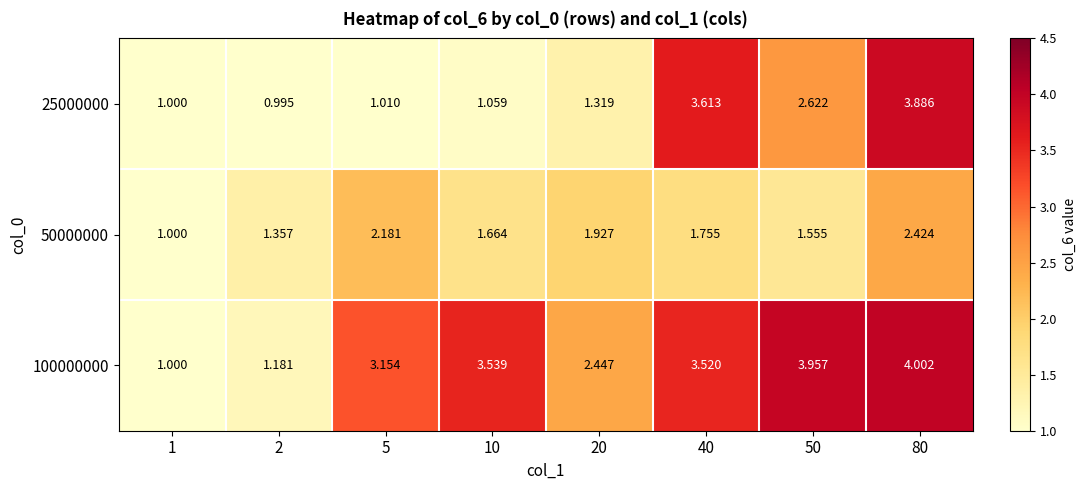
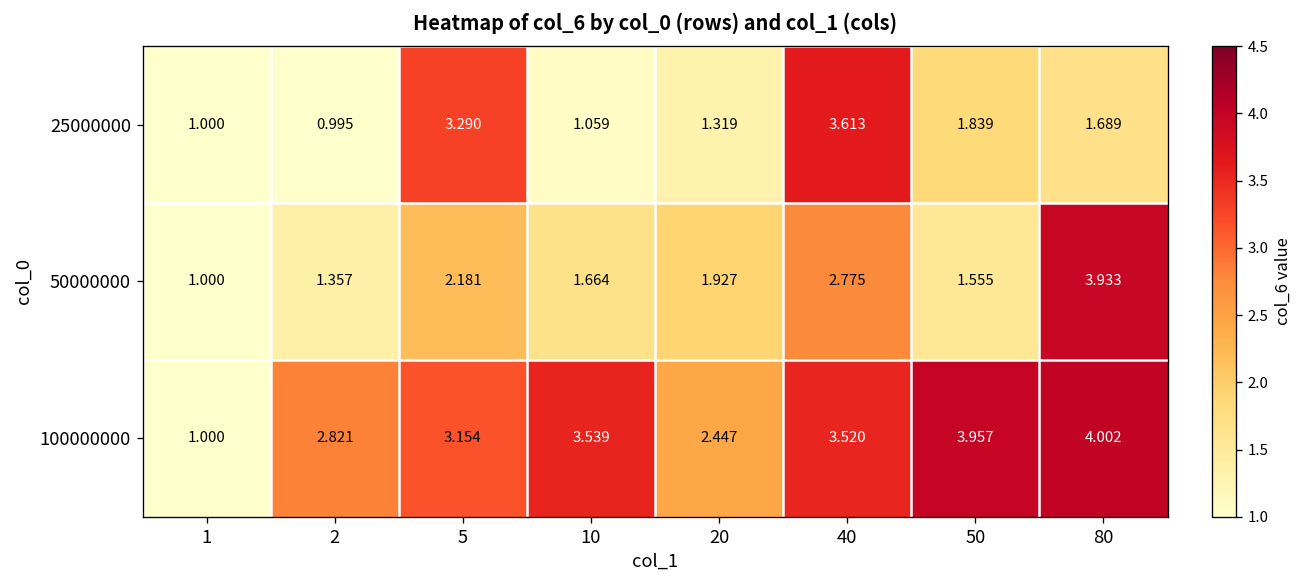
  {
    "25000000": {
      "1": 1.000,
      "2": 0.995,
-     "5": 1.010,
+     "5": 3.290,
      "10": 1.059,
      "20": 1.319,
      "40": 3.613,
-     "50": 2.622,
-     "80": 3.886
+     "50": 1.839,
+     "80": 1.689
    },
    "50000000": {
      "1": 1.000,
      "2": 1.357,
      "5": 2.181,
      "10": 1.664,
      "20": 1.927,
-     "40": 1.755,
+     "40": 2.775,
      "50": 1.555,
-     "80": 2.424
+     "80": 3.933
    },
    "100000000": {
      "1": 1.000,
-     "2": 1.181,
+     "2": 2.821,
      "5": 3.154,
      "10": 3.539,
      "20": 2.447,
      "40": 3.520,
      "50": 3.957,
      "80": 4.002
    }
  }
